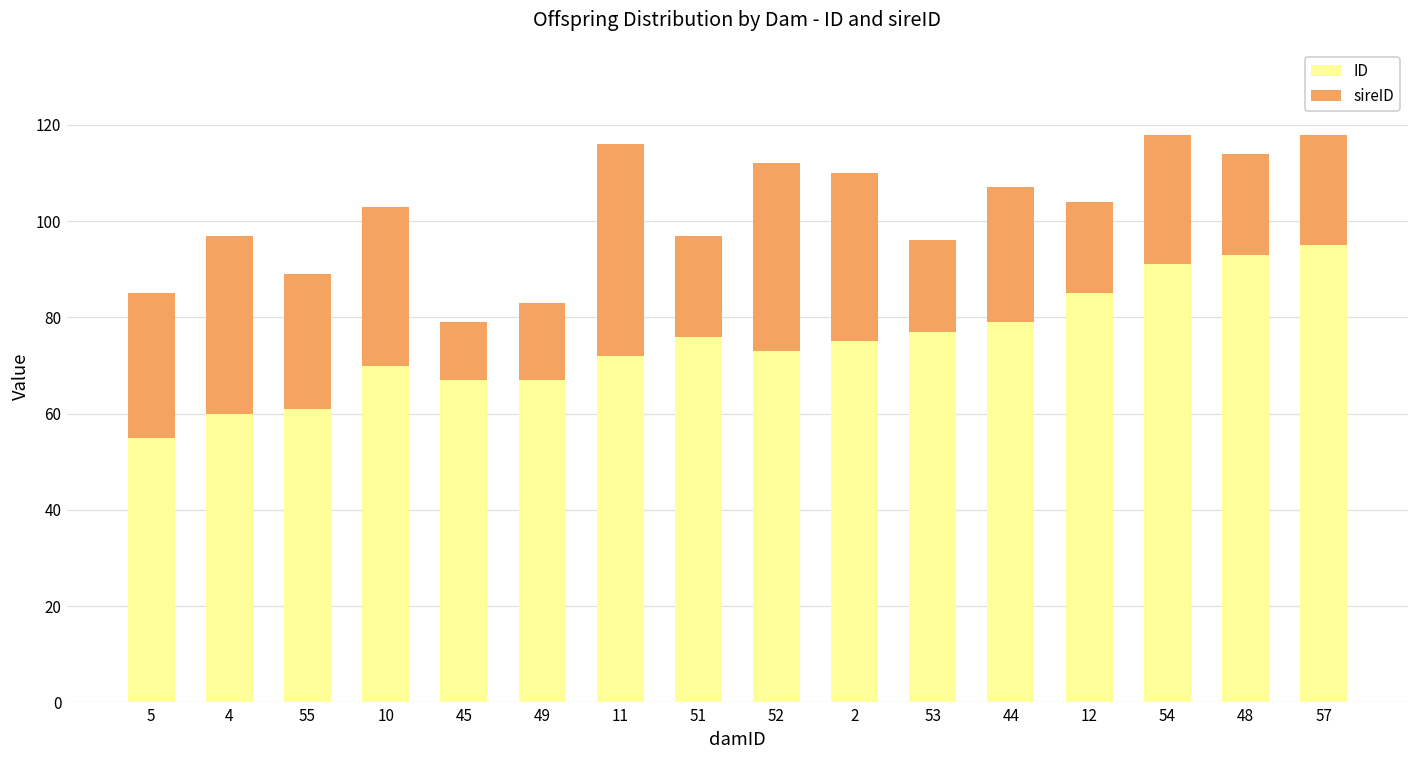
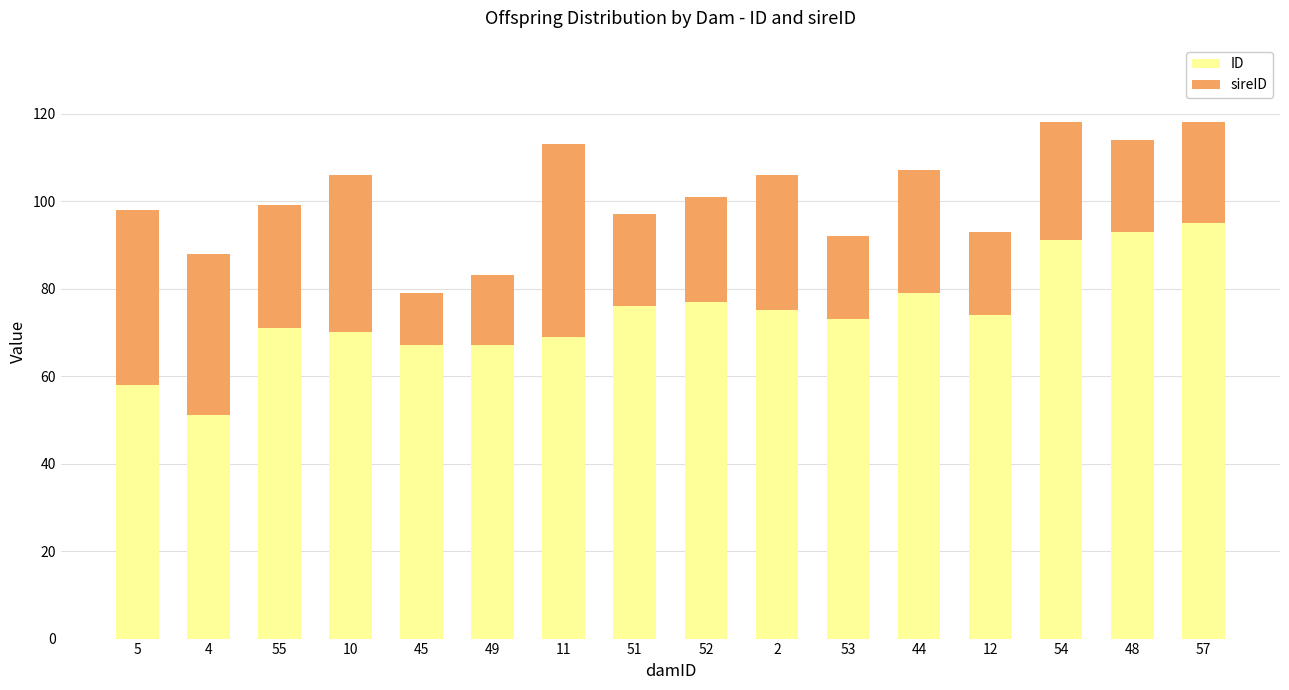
  {
    "ID": {
-     "5": 55,
-     "4": 60,
-     "55": 61,
+     "5": 58,
+     "4": 51,
+     "55": 71,
      "10": 70,
      "45": 67,
      "49": 67,
-     "11": 72,
+     "11": 69,
      "51": 76,
-     "52": 73,
+     "52": 77,
      "2": 75,
-     "53": 77,
+     "53": 73,
      "44": 79,
-     "12": 85,
+     "12": 74,
      "54": 91,
      "48": 93,
      "57": 95
    },
    "sireID": {
-     "5": 30,
+     "5": 40,
      "4": 37,
      "55": 28,
-     "10": 33,
+     "10": 36,
      "45": 12,
      "49": 16,
      "11": 44,
      "51": 21,
-     "52": 39,
-     "2": 35,
+     "52": 24,
+     "2": 31,
      "53": 19,
      "44": 28,
      "12": 19,
      "54": 27,
      "48": 21,
      "57": 23
    }
  }
